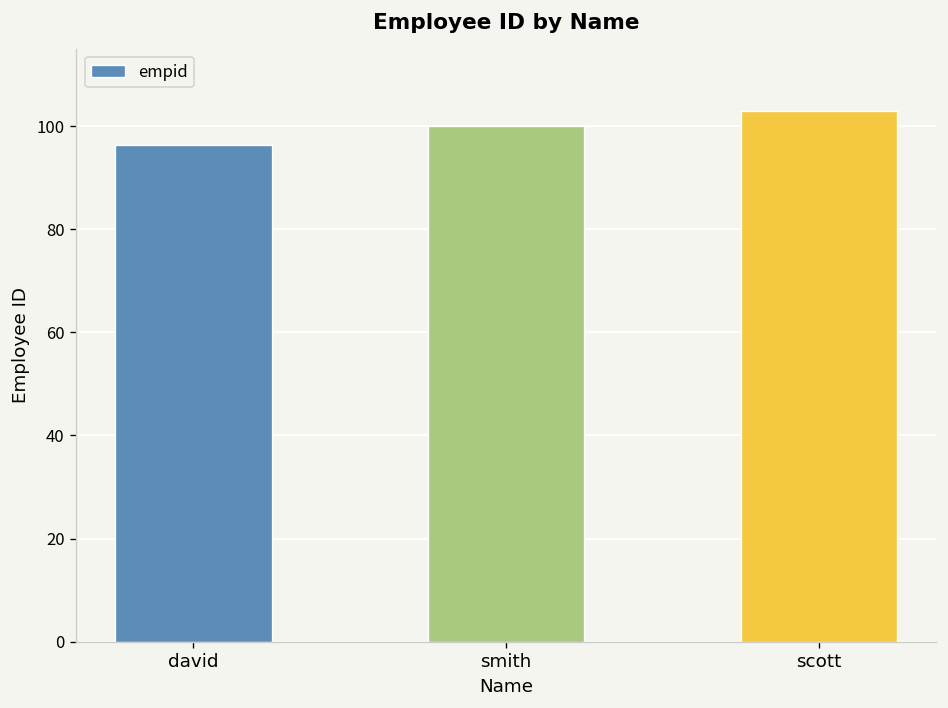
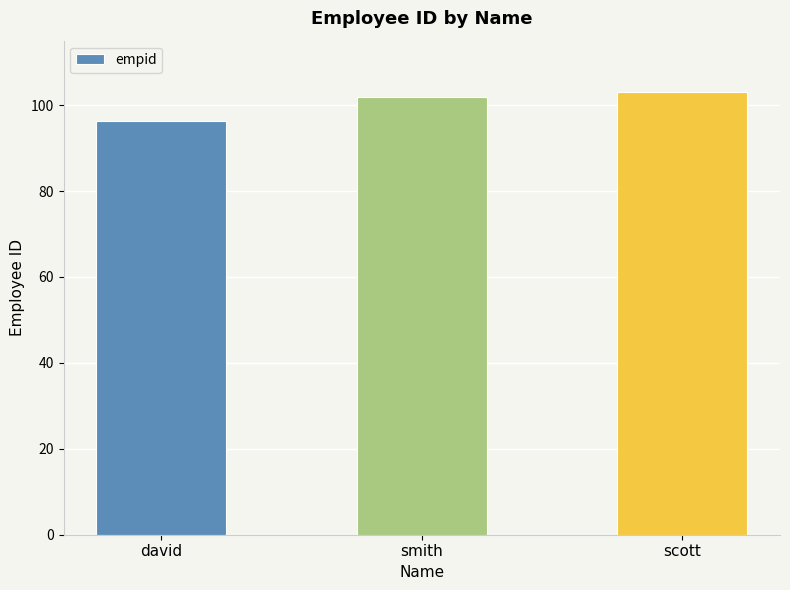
  {
    "david": 96,
-   "smith": 100,
+   "smith": 102,
    "scott": 103
  }
